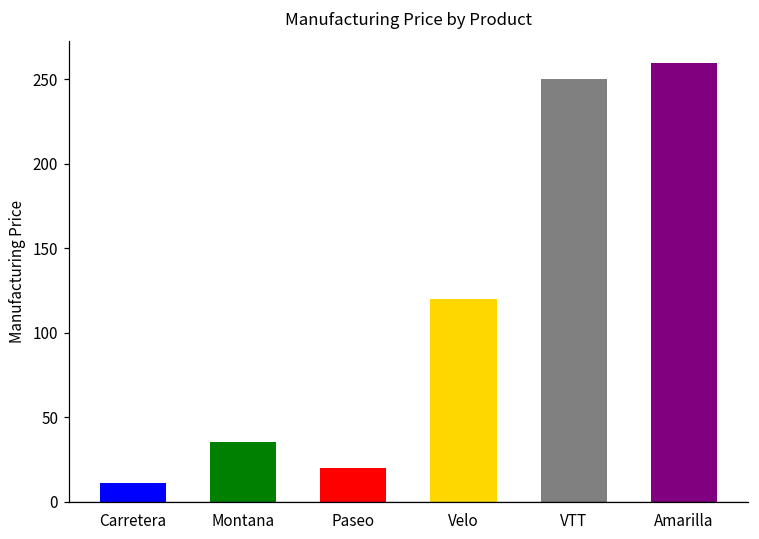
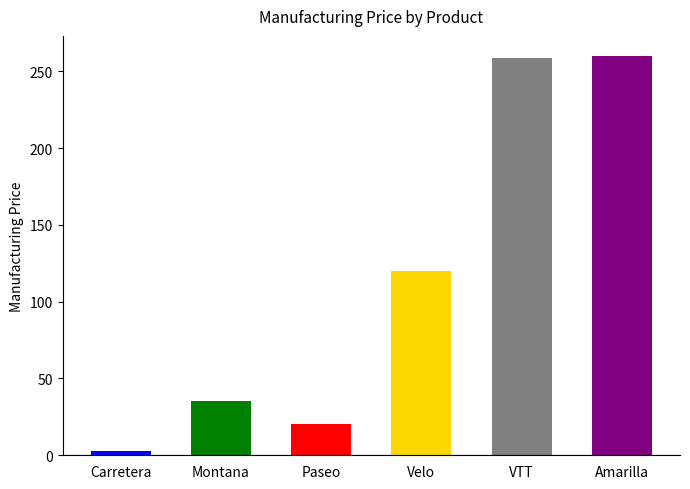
  {
-   "Carretera": 11,
+   "Carretera": 3,
    "Montana": 36,
    "Paseo": 20,
    "Velo": 120,
-   "VTT": 250,
+   "VTT": 259,
    "Amarilla": 260
  }
